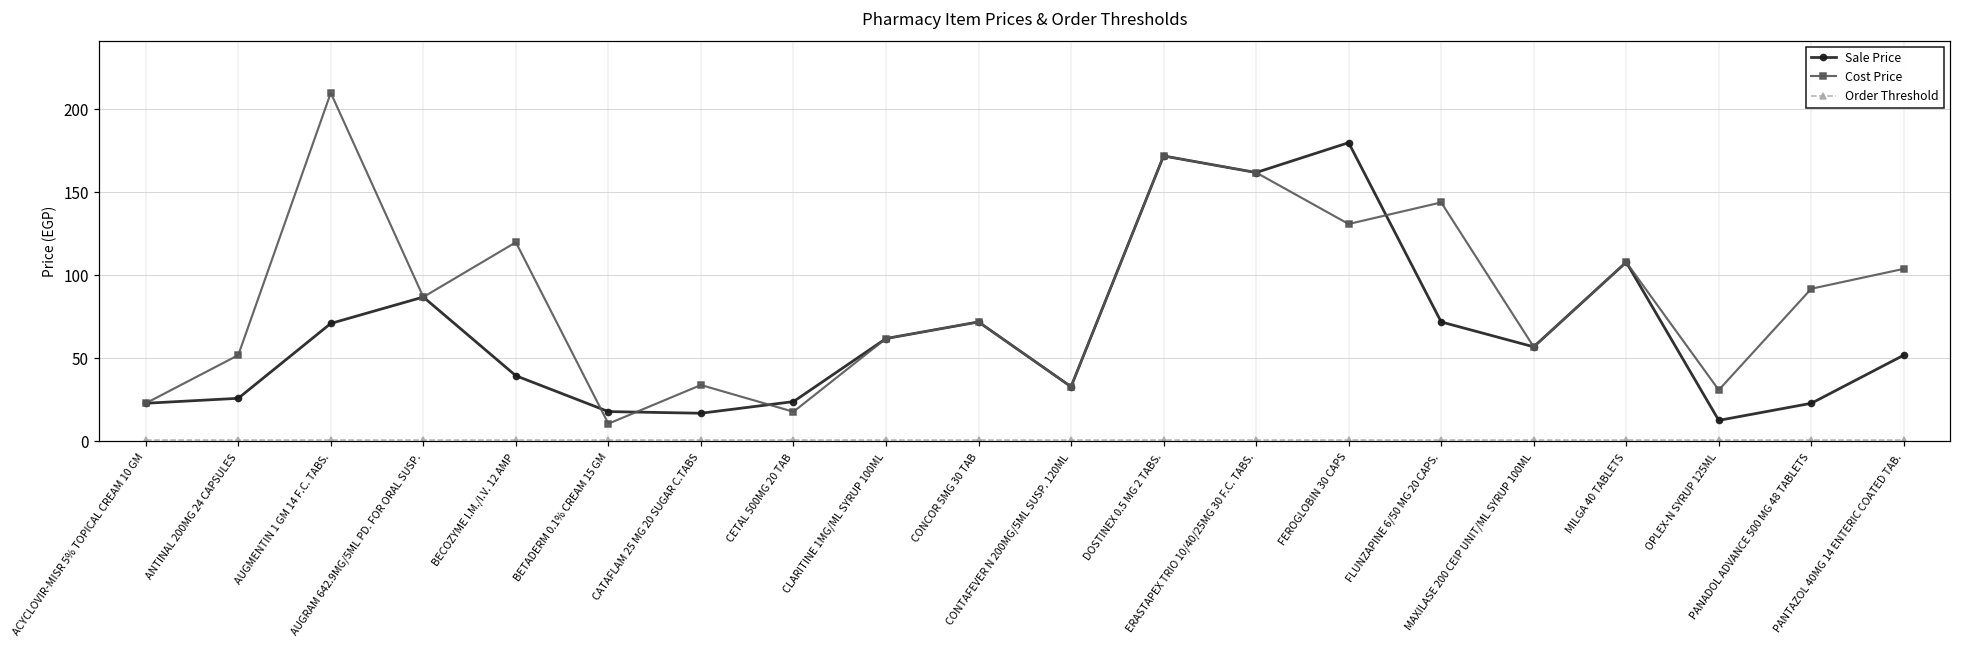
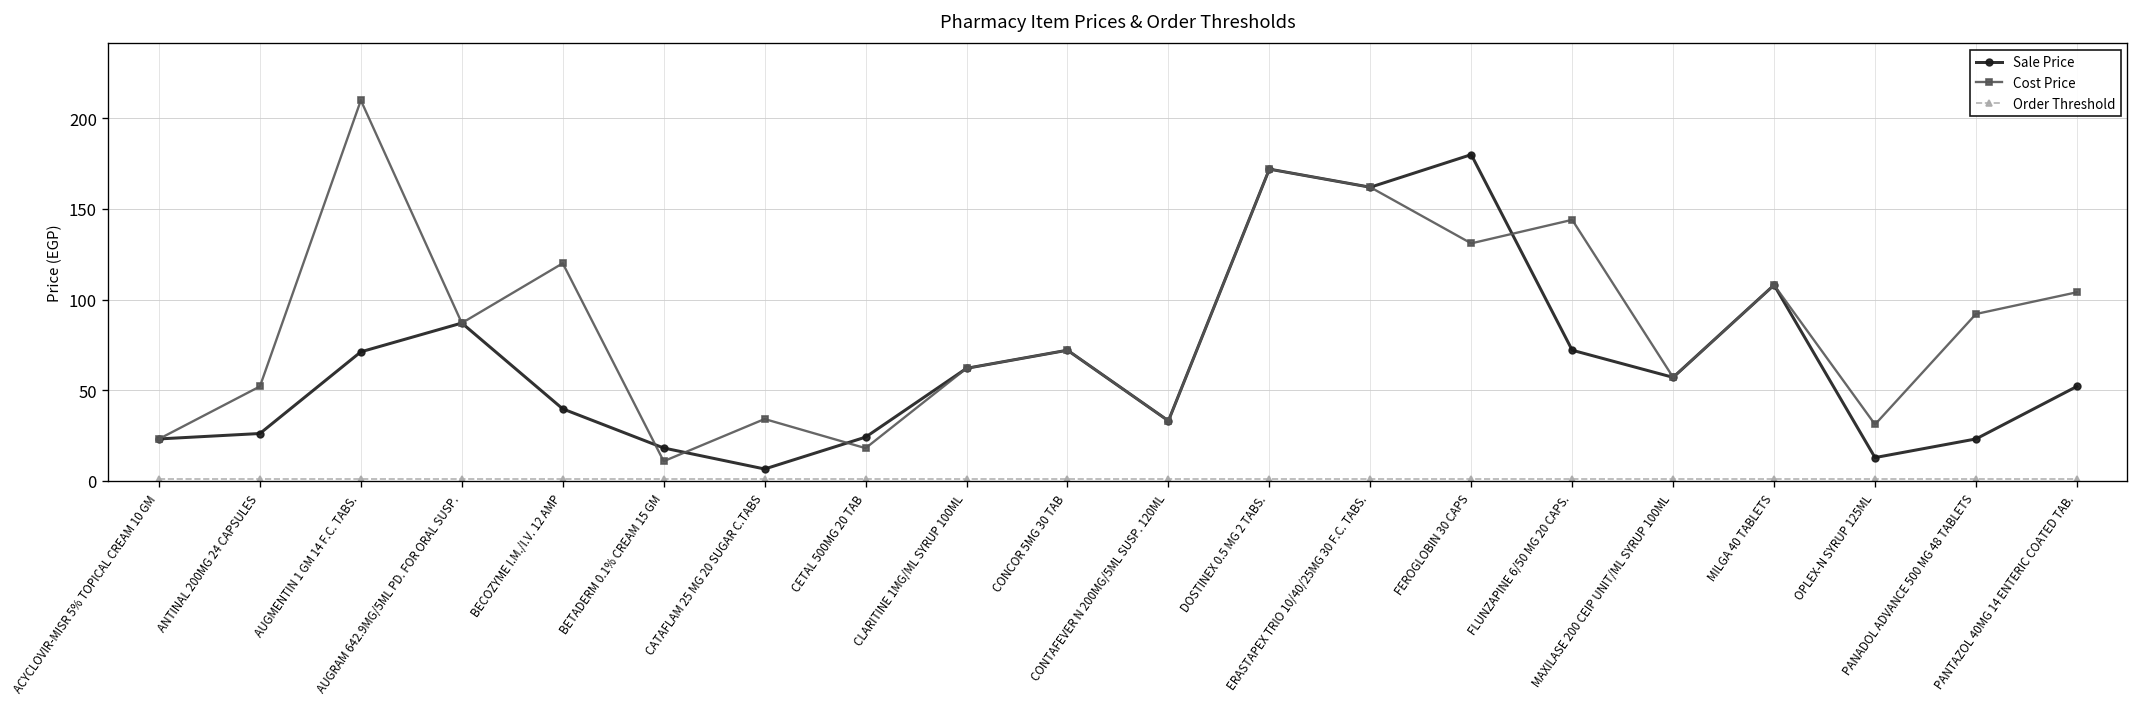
  {
    "Sale Price": {
      "ANTINAL 200MG 24 CAPSULES": 26,
      "AUGMENTIN 1 GM 14 F.C. TABS.": 71,
      "BECOZYME I.M./I.V. 12 AMP": 40,
      "BETADERM 0.1% CREAM 15 GM": 18,
-     "CATAFLAM 25 MG 20 SUGAR C.TABS": 17,
+     "CATAFLAM 25 MG 20 SUGAR C.TABS": 6,
      "CETAL 500MG 20 TAB": 24,
      "FEROGLOBIN 30 CAPS": 180,
      "FLUNZAPINE 6/50 MG 20 CAPS.": 72,
      "OPLEX-N SYRUP 125ML": 13,
      "PANADOL ADVANCE 500 MG 48 TABLETS": 23,
      "PANTAZOL 40MG 14 ENTERIC COATED TAB.": 52
    },
    "Cost Price": {
      "ANTINAL 200MG 24 CAPSULES": 52,
      "AUGMENTIN 1 GM 14 F.C. TABS.": 210,
      "BECOZYME I.M./I.V. 12 AMP": 120,
      "BETADERM 0.1% CREAM 15 GM": 11,
      "CATAFLAM 25 MG 20 SUGAR C.TABS": 34,
      "CETAL 500MG 20 TAB": 18,
      "FEROGLOBIN 30 CAPS": 131,
      "FLUNZAPINE 6/50 MG 20 CAPS.": 144,
      "OPLEX-N SYRUP 125ML": 31,
      "PANADOL ADVANCE 500 MG 48 TABLETS": 92,
      "PANTAZOL 40MG 14 ENTERIC COATED TAB.": 104
    },
    "Order Threshold": {
      "ACYCLOVIR-MISR 5% TOPICAL CREAM 10 GM": 1,
      "ANTINAL 200MG 24 CAPSULES": 1,
      "AUGMENTIN 1 GM 14 F.C. TABS.": 1,
      "AUGRAM 642.9MG/5ML PD. FOR ORAL SUSP.": 1,
      "BECOZYME I.M./I.V. 12 AMP": 1,
      "BETADERM 0.1% CREAM 15 GM": 1,
      "CATAFLAM 25 MG 20 SUGAR C.TABS": 1,
      "CETAL 500MG 20 TAB": 1,
      "CLARITINE 1MG/ML SYRUP 100ML": 1,
      "CONCOR 5MG 30 TAB": 1,
      "CONTAFEVER N 200MG/5ML SUSP. 120ML": 1,
      "DOSTINEX 0.5 MG 2 TABS.": 1,
      "ERASTAPEX TRIO 10/40/25MG 30 F.C. TABS.": 1,
      "FEROGLOBIN 30 CAPS": 1,
      "FLUNZAPINE 6/50 MG 20 CAPS.": 1,
      "MAXILASE 200 CEIP UNIT/ML SYRUP 100ML": 1,
      "MILGA 40 TABLETS": 1,
      "OPLEX-N SYRUP 125ML": 1,
      "PANADOL ADVANCE 500 MG 48 TABLETS": 1,
      "PANTAZOL 40MG 14 ENTERIC COATED TAB.": 1
    }
  }
